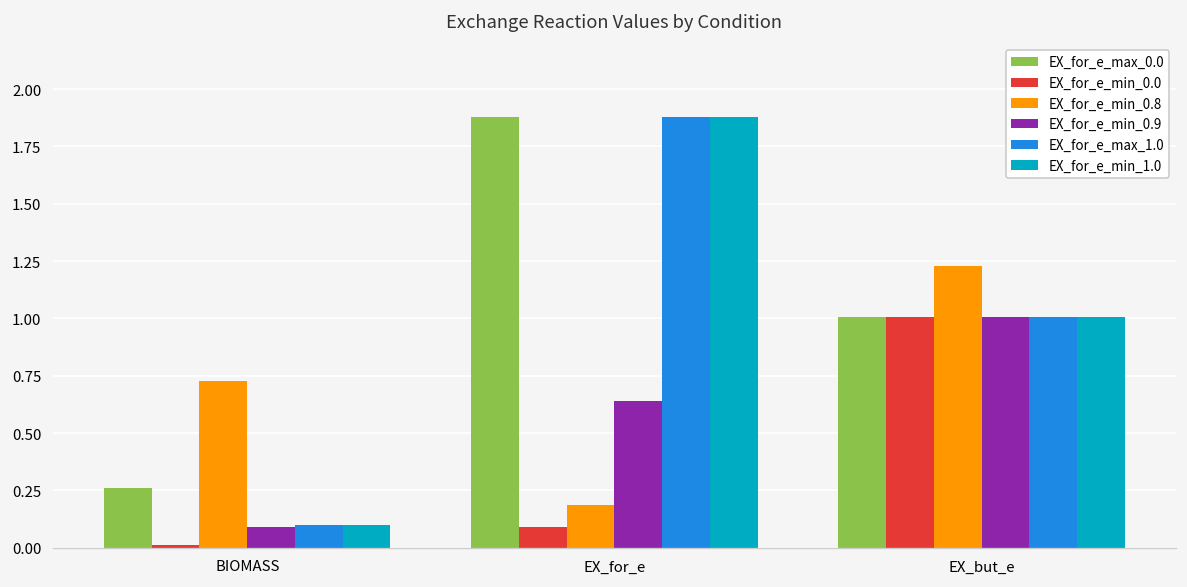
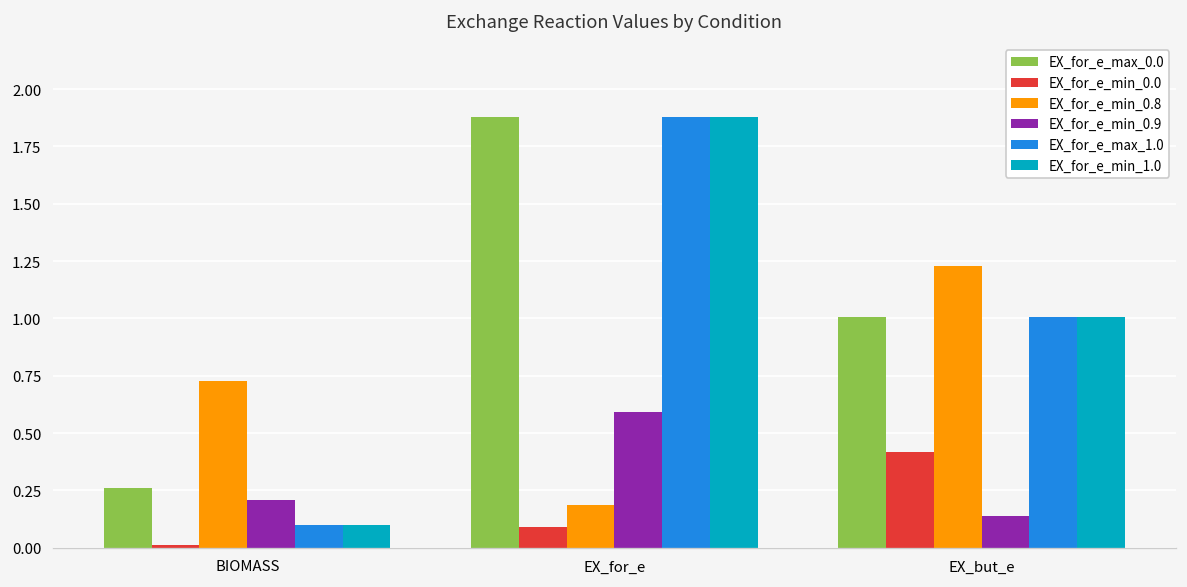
  {
    "EX_for_e_max_0.0": {
      "BIOMASS": 0.26,
      "EX_for_e": 1.88,
      "EX_but_e": 1.01
    },
    "EX_for_e_min_0.0": {
      "EX_for_e": 0.09,
-     "EX_but_e": 1.01
+     "EX_but_e": 0.42
    },
    "EX_for_e_min_0.8": {
      "BIOMASS": 0.73,
      "EX_for_e": 0.19,
      "EX_but_e": 1.23
    },
    "EX_for_e_min_0.9": {
-     "BIOMASS": 0.09,
-     "EX_for_e": 0.64,
-     "EX_but_e": 1.01
+     "BIOMASS": 0.21,
+     "EX_for_e": 0.59,
+     "EX_but_e": 0.14
    }
  }
